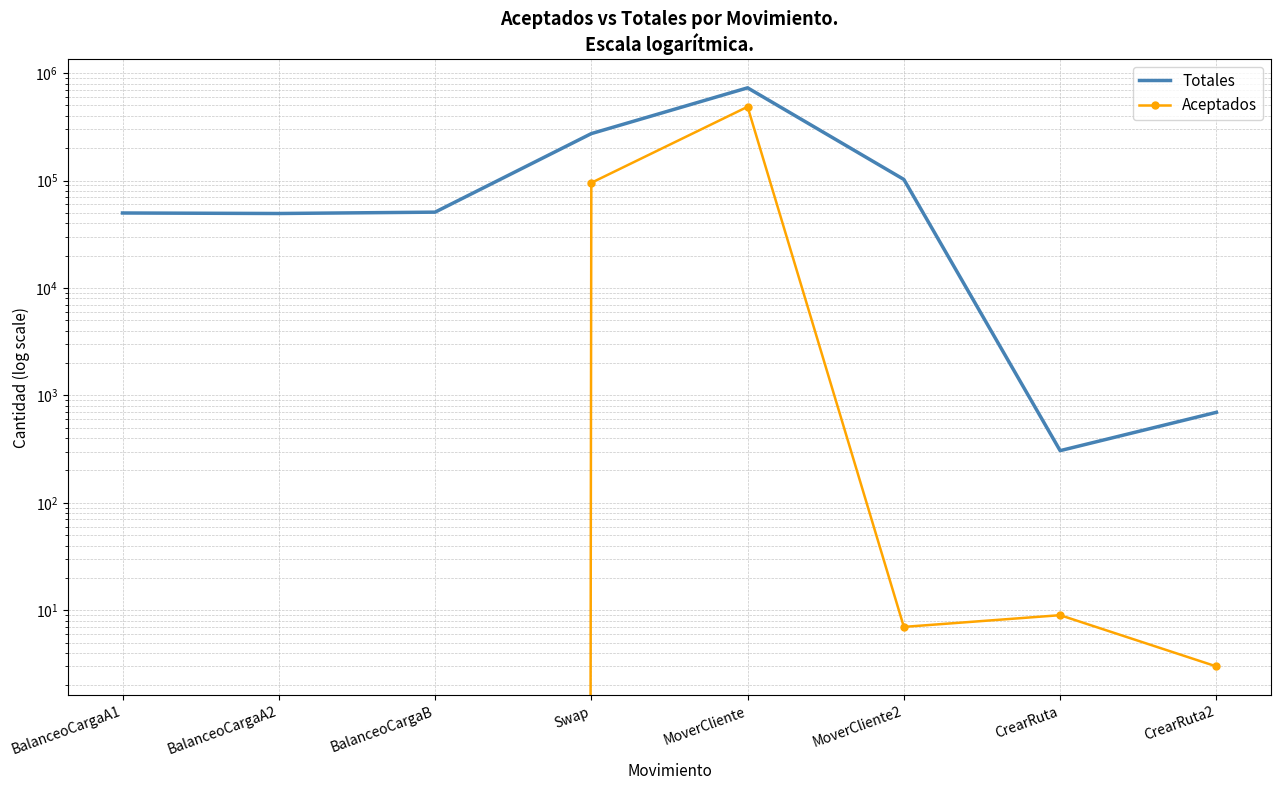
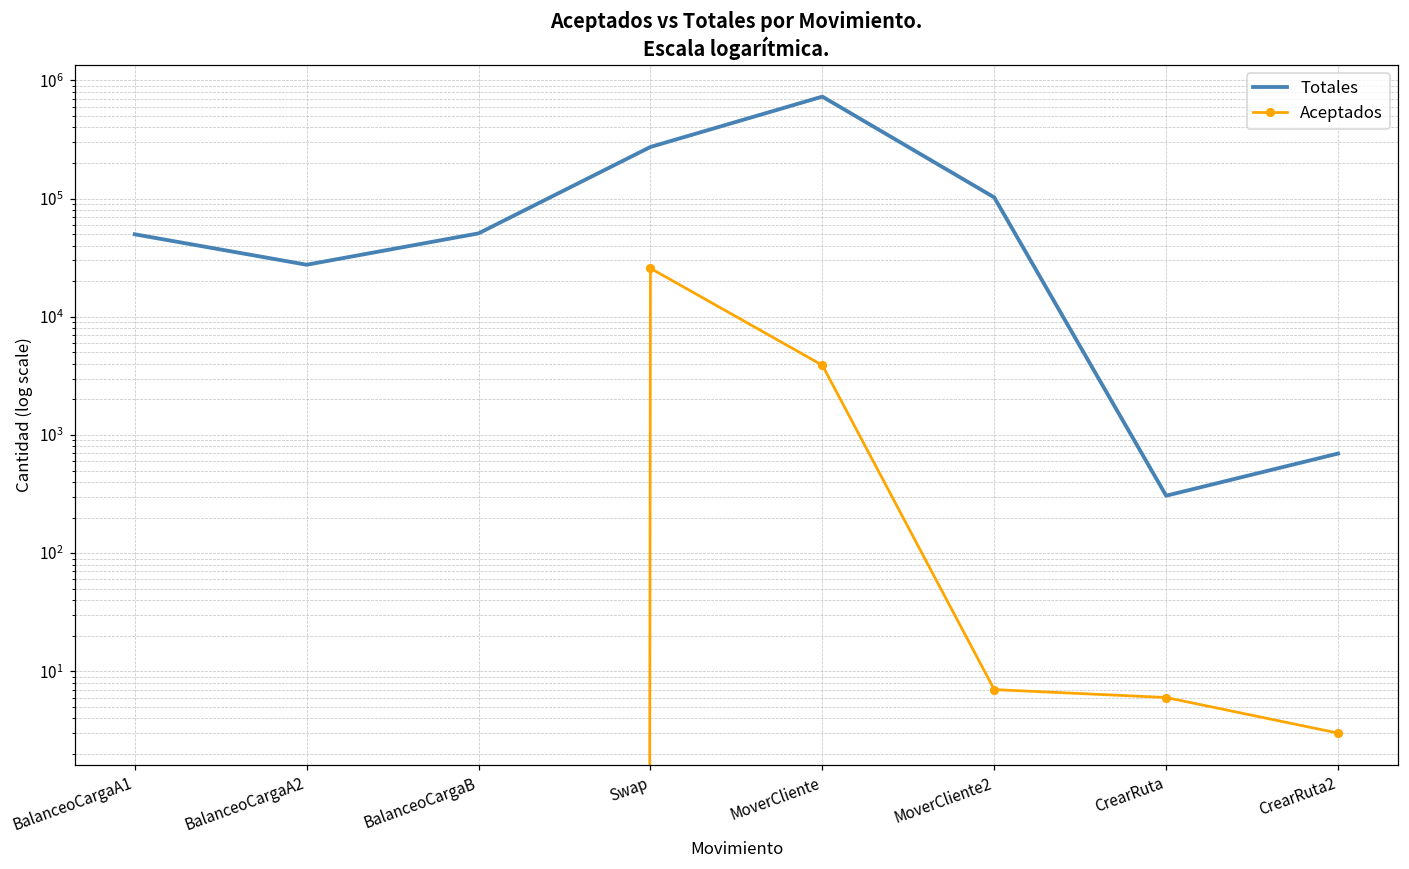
  {
    "Totales": {
      "BalanceoCargaA1": 50000,
-     "BalanceoCargaA2": 50000,
+     "BalanceoCargaA2": 28000,
      "BalanceoCargaB": 50000,
      "Swap": 270000,
      "MoverCliente": 700000,
      "MoverCliente2": 100000,
      "CrearRuta": 310,
      "CrearRuta2": 700
    },
    "Aceptados": {
-     "Swap": 100000,
-     "MoverCliente": 500000,
+     "Swap": 26000,
+     "MoverCliente": 3900,
      "MoverCliente2": 7,
-     "CrearRuta": 9,
+     "CrearRuta": 6,
      "CrearRuta2": 3
    }
  }
